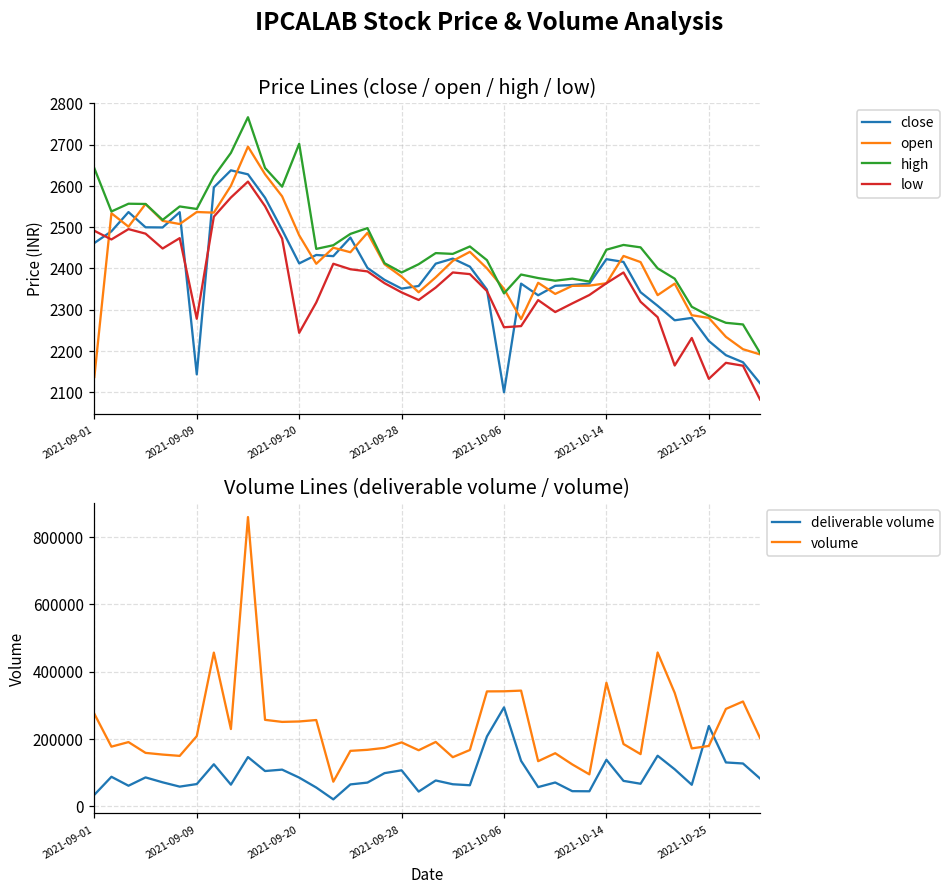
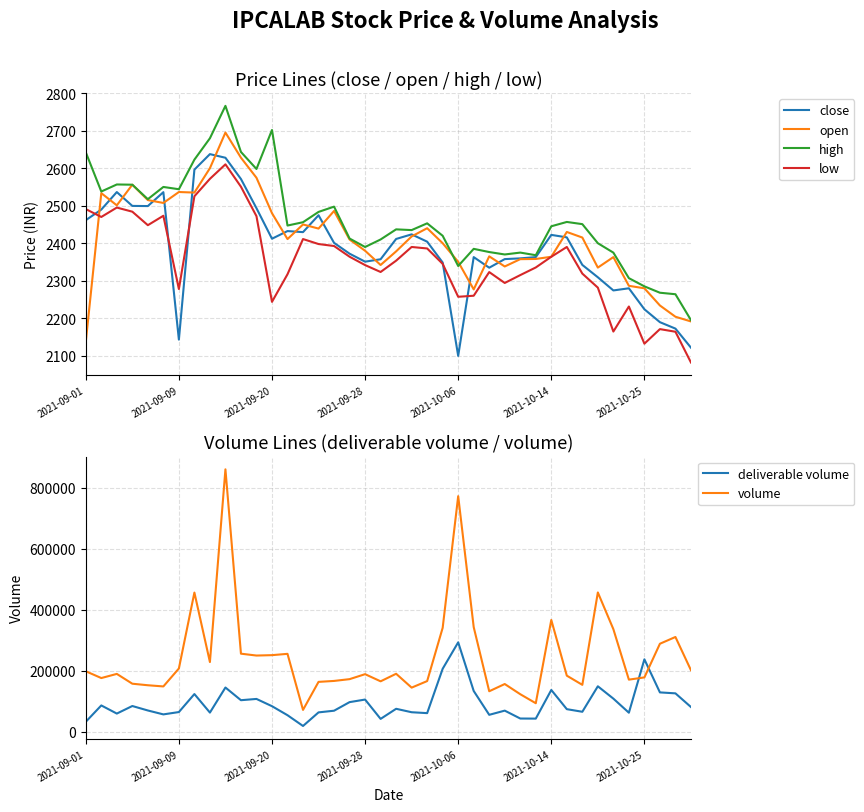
  {
    "Price Lines (close / open / high / low)": {
      "close": {
        "2021-09-01": 2460,
        "2021-09-09": 2140,
        "2021-09-20": 2410,
        "2021-09-28": 2350,
        "2021-10-06": 2100,
        "2021-10-14": 2420,
        "2021-10-25": 2220
      },
      "open": {
        "2021-09-01": 2140,
        "2021-09-09": 2540,
        "2021-09-20": 2480,
        "2021-09-28": 2380,
        "2021-10-06": 2350
      },
      "high": {
        "2021-09-01": 2640,
        "2021-09-09": 2540,
        "2021-09-20": 2700,
        "2021-09-28": 2390,
        "2021-10-06": 2340,
        "2021-10-14": 2450
      },
      "low": {
        "2021-09-01": 2490,
        "2021-09-09": 2280,
        "2021-09-20": 2240,
        "2021-09-28": 2340,
        "2021-10-06": 2260,
        "2021-10-25": 2130
      }
    },
    "Volume Lines (deliverable volume / volume)": {
      "deliverable volume": {
        "2021-09-01": 30000,
        "2021-09-09": 60000,
        "2021-09-20": 80000,
        "2021-09-28": 110000,
        "2021-10-06": 290000,
        "2021-10-14": 140000,
        "2021-10-25": 240000
      },
      "volume": {
-       "2021-09-01": 270000,
+       "2021-09-01": 200000,
        "2021-09-09": 210000,
        "2021-09-20": 250000,
        "2021-09-28": 190000,
-       "2021-10-06": 340000,
+       "2021-10-06": 770000,
        "2021-10-14": 370000,
        "2021-10-25": 180000
      }
    }
  }
